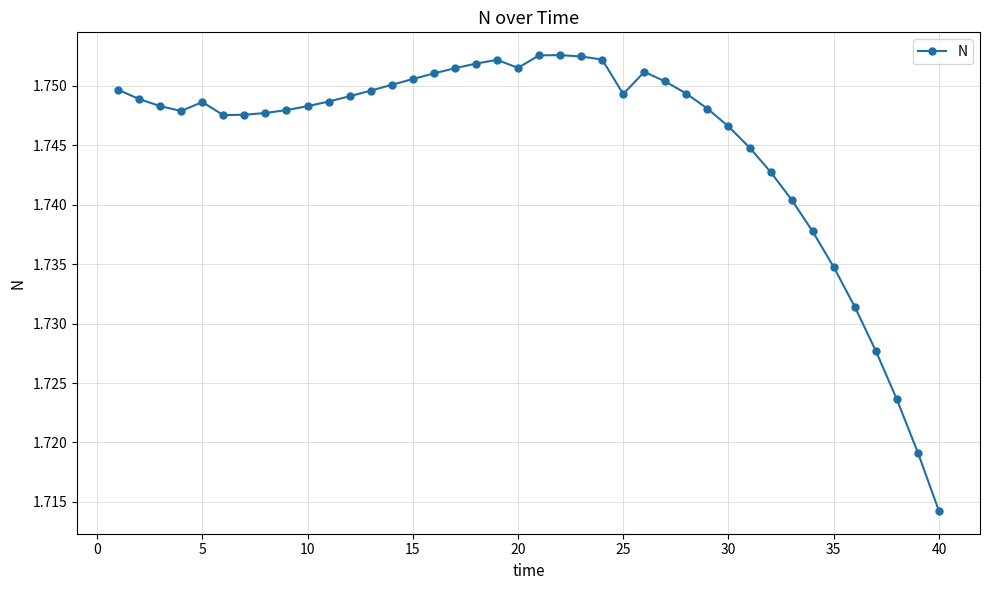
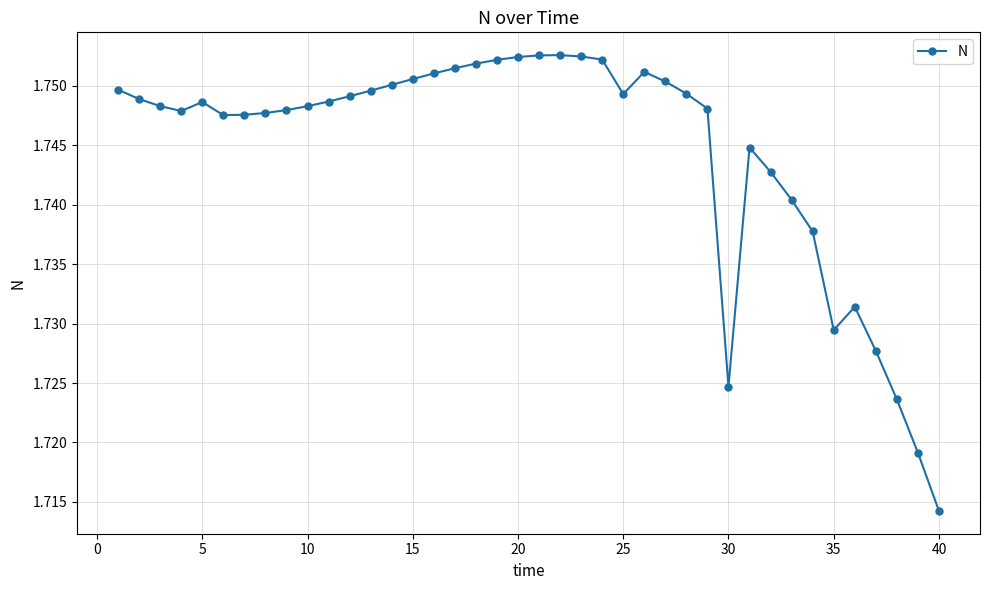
  {
    "5": 1.7486,
    "10": 1.7483,
    "15": 1.7506,
-   "20": 1.7515,
+   "20": 1.7524,
    "25": 1.7493,
-   "30": 1.7466,
-   "35": 1.7348,
+   "30": 1.7247,
+   "35": 1.7295,
    "40": 1.7142
  }
